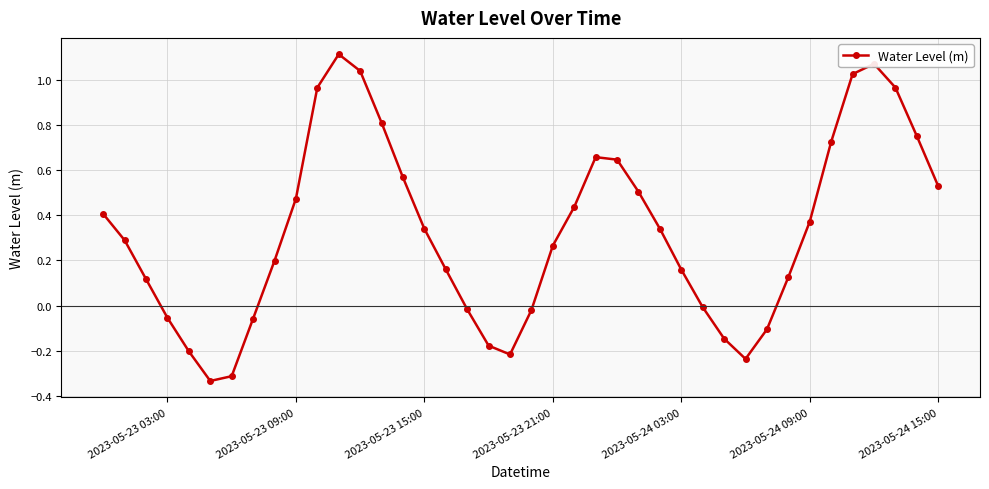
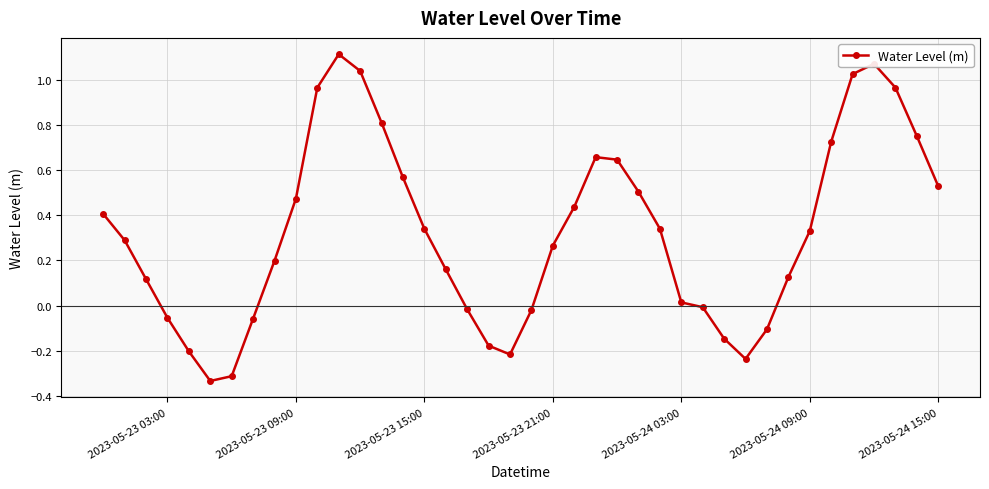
  {
    "2023-05-23 03:00": -0.05,
    "2023-05-23 09:00": 0.47,
    "2023-05-23 15:00": 0.34,
    "2023-05-23 21:00": 0.27,
-   "2023-05-24 03:00": 0.16,
-   "2023-05-24 09:00": 0.37,
+   "2023-05-24 03:00": 0.01,
+   "2023-05-24 09:00": 0.33,
    "2023-05-24 15:00": 0.53
  }
